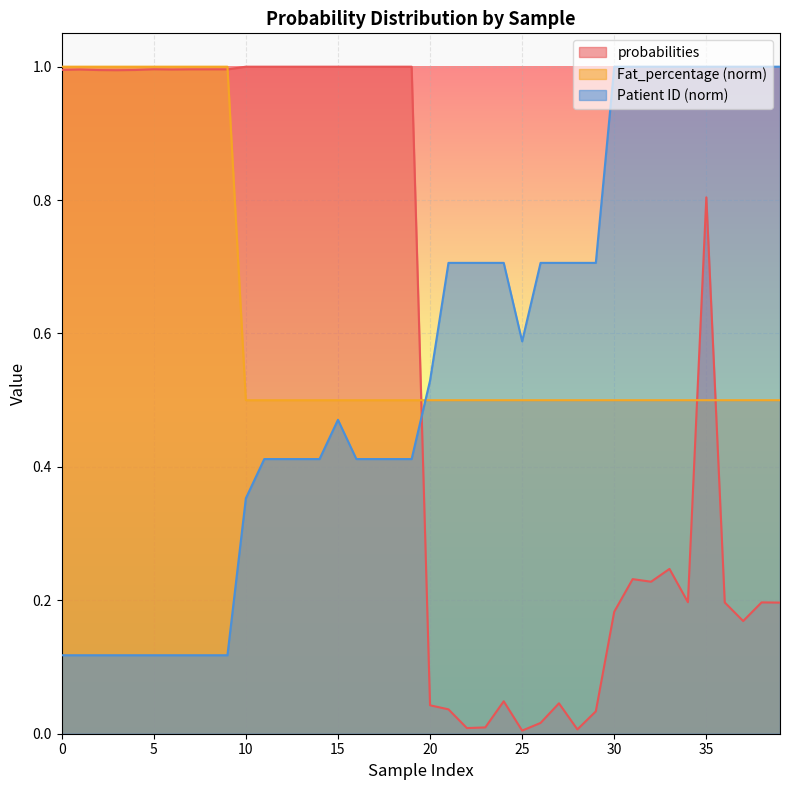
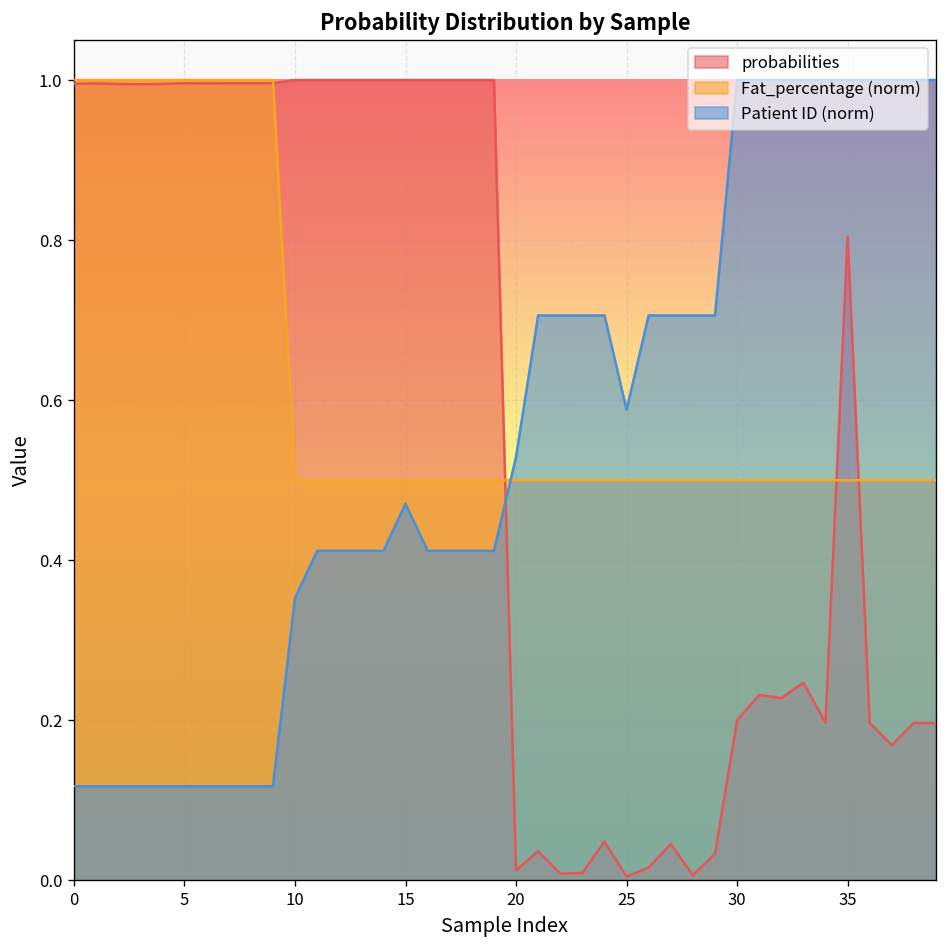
  {
    "probabilities": {
      "0": 1.00,
      "5": 1.00,
      "10": 1.00,
      "15": 1.00,
-     "20": 0.04,
+     "20": 0.01,
      "25": 0.00,
-     "30": 0.18,
+     "30": 0.20,
      "35": 0.80
    },
    "Fat_percentage (norm)": {
      "0": 1.00,
      "5": 1.00,
      "10": 0.50,
      "15": 0.50,
      "20": 0.50,
      "25": 0.50,
      "30": 0.50,
      "35": 0.50
    },
    "Patient ID (norm)": {
      "0": 0.12,
      "5": 0.12,
      "10": 0.35,
      "15": 0.47,
      "20": 0.53,
      "25": 0.59
    }
  }
